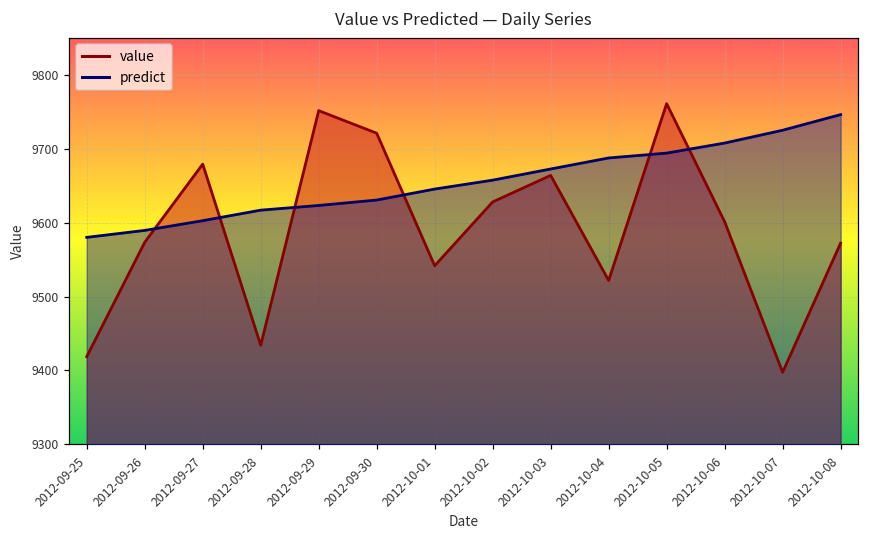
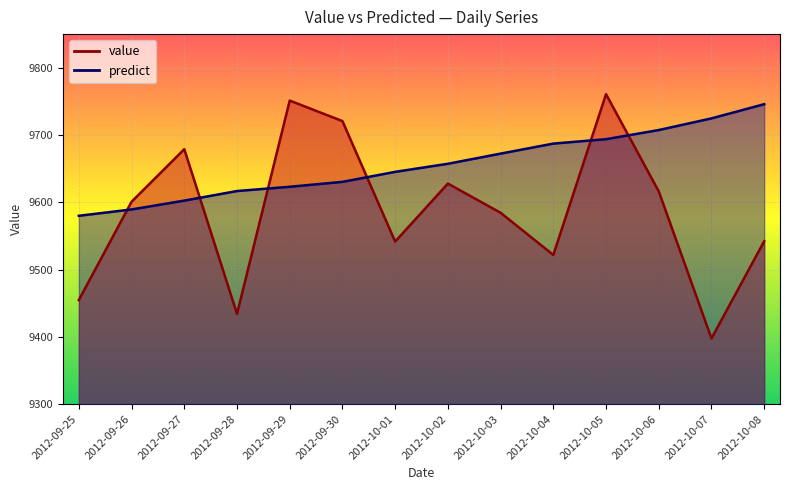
  {
    "value": {
-     "2012-09-25": 9420,
-     "2012-09-26": 9570,
+     "2012-09-25": 9450,
+     "2012-09-26": 9600,
      "2012-09-27": 9680,
      "2012-09-28": 9430,
      "2012-09-29": 9750,
      "2012-09-30": 9720,
      "2012-10-01": 9540,
      "2012-10-02": 9630,
-     "2012-10-03": 9660,
+     "2012-10-03": 9580,
      "2012-10-04": 9520,
      "2012-10-05": 9760,
-     "2012-10-06": 9600,
+     "2012-10-06": 9620,
      "2012-10-07": 9400,
-     "2012-10-08": 9570
+     "2012-10-08": 9540
    }
  }
